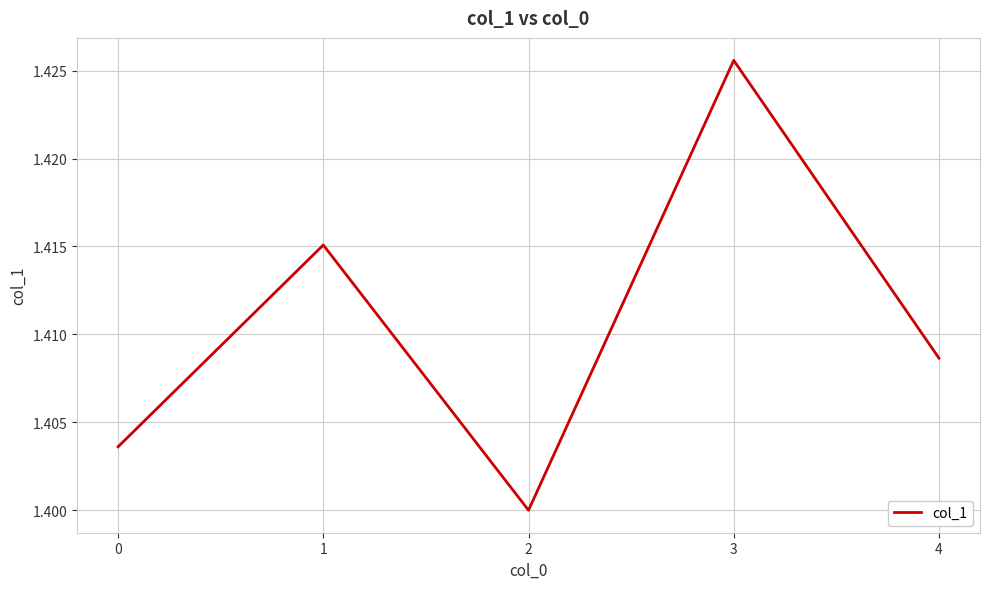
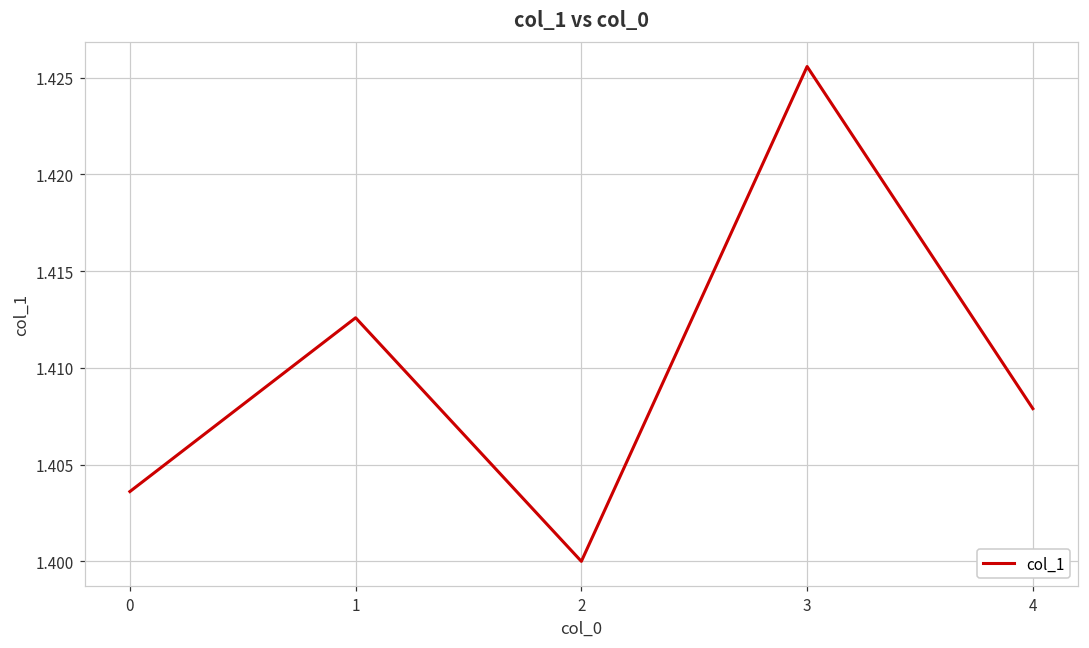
  {
    "0": 1.4036,
-   "1": 1.4151,
+   "1": 1.4126,
    "2": 1.4000,
    "3": 1.4256,
-   "4": 1.4086
+   "4": 1.4079
  }
